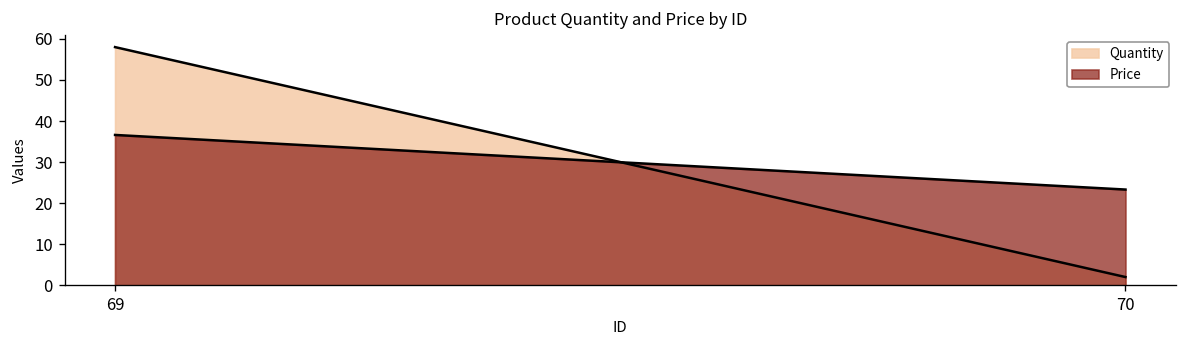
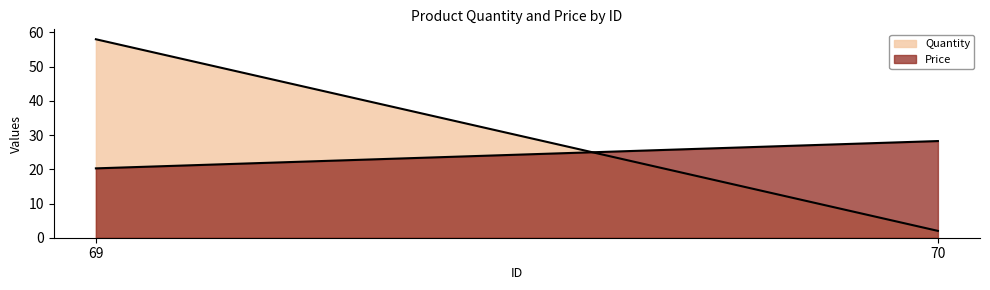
  {
    "Quantity": {
      "69": 58,
      "70": 2
    },
    "Price": {
-     "69": 37,
-     "70": 23
+     "69": 20,
+     "70": 28
    }
  }
